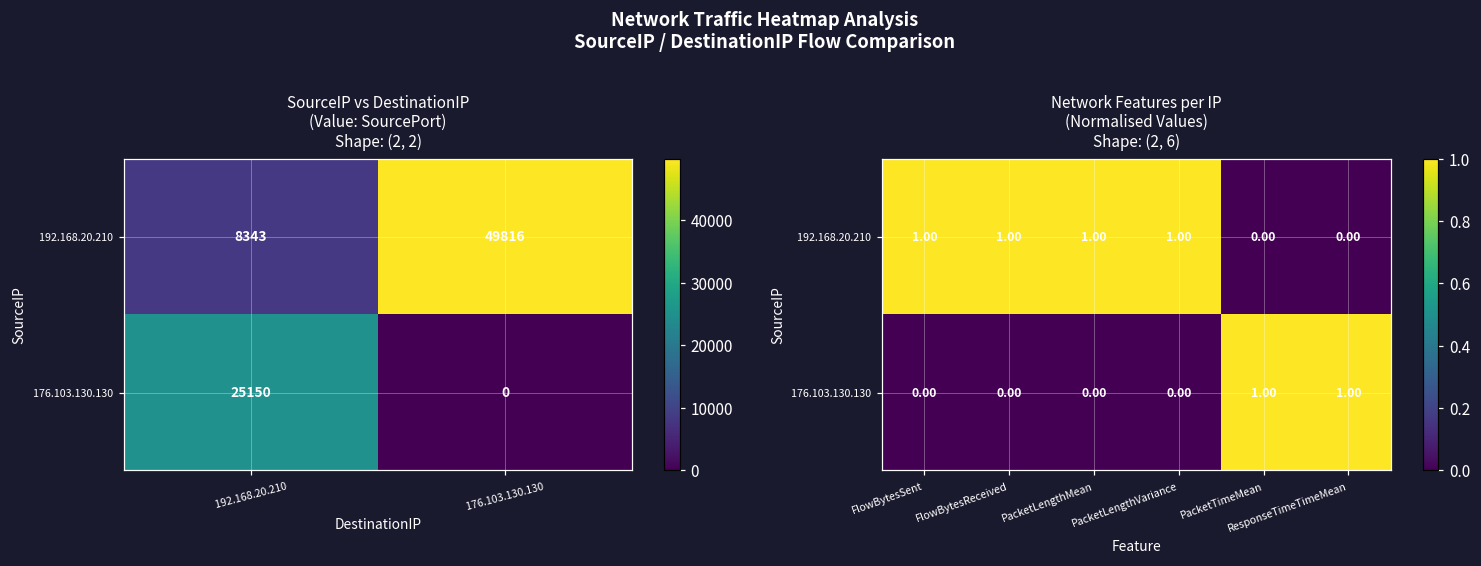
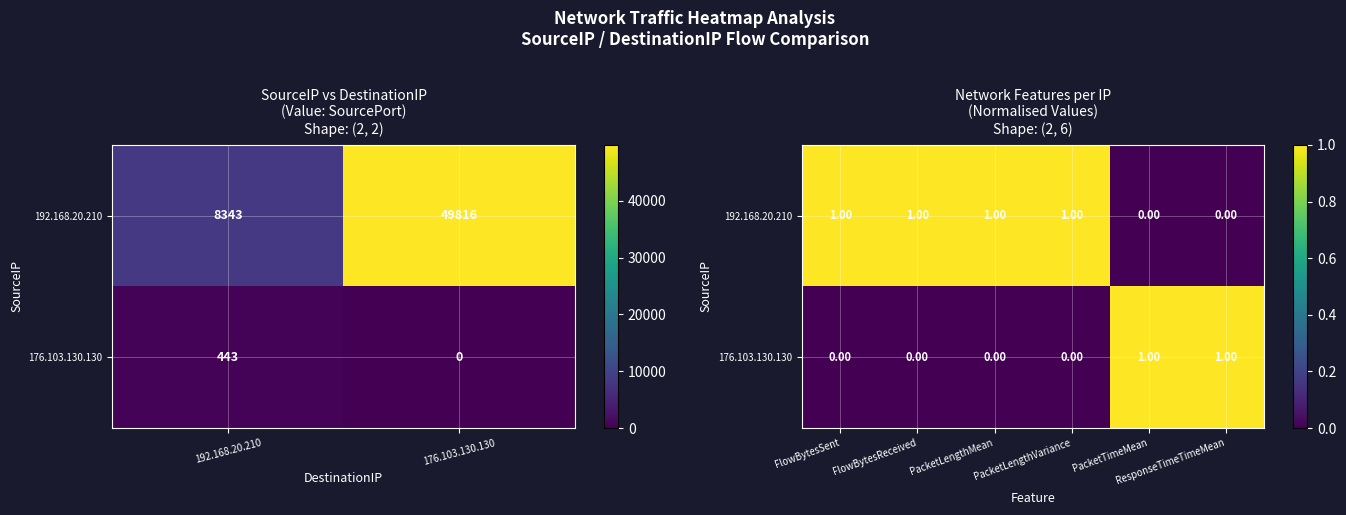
  {
    "SourceIP vs DestinationIP (Value: SourcePort) Shape: (2, 2)": {
      "192.168.20.210": {
        "192.168.20.210": 8343,
        "176.103.130.130": 49816
      },
      "176.103.130.130": {
-       "192.168.20.210": 25150,
+       "192.168.20.210": 443,
        "176.103.130.130": 0
      }
    },
    "Network Features per IP (Normalised Values) Shape: (2, 6)": {
      "192.168.20.210": {
        "FlowBytesSent": 1.00,
        "FlowBytesReceived": 1.00,
        "PacketLengthMean": 1.00,
        "PacketLengthVariance": 1.00,
        "PacketTimeMean": 0.00,
        "ResponseTimeTimeMean": 0.00
      },
      "176.103.130.130": {
        "FlowBytesSent": 0.00,
        "FlowBytesReceived": 0.00,
        "PacketLengthMean": 0.00,
        "PacketLengthVariance": 0.00,
        "PacketTimeMean": 1.00,
        "ResponseTimeTimeMean": 1.00
      }
    }
  }
